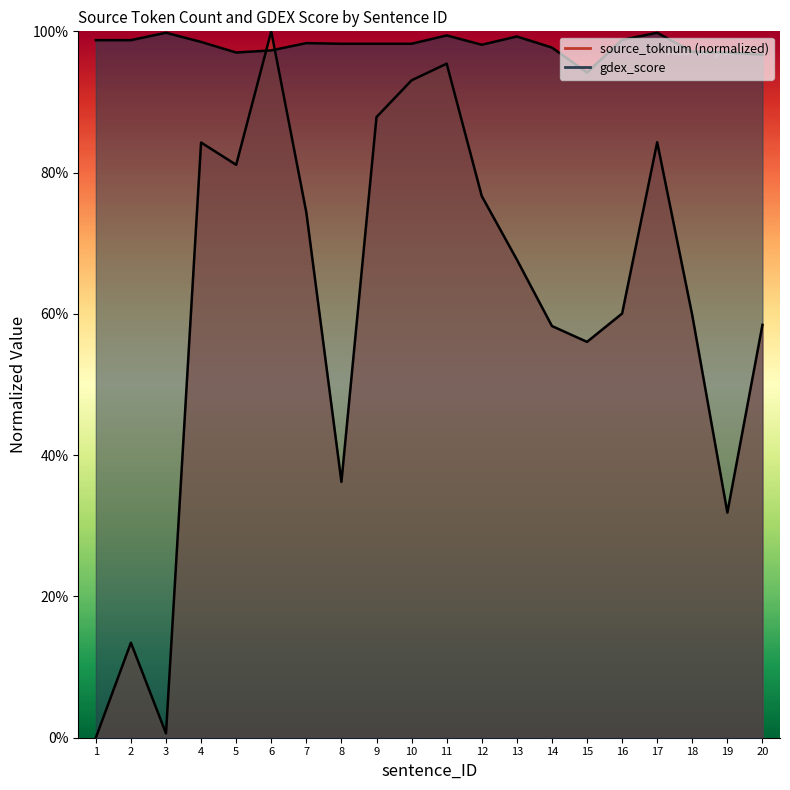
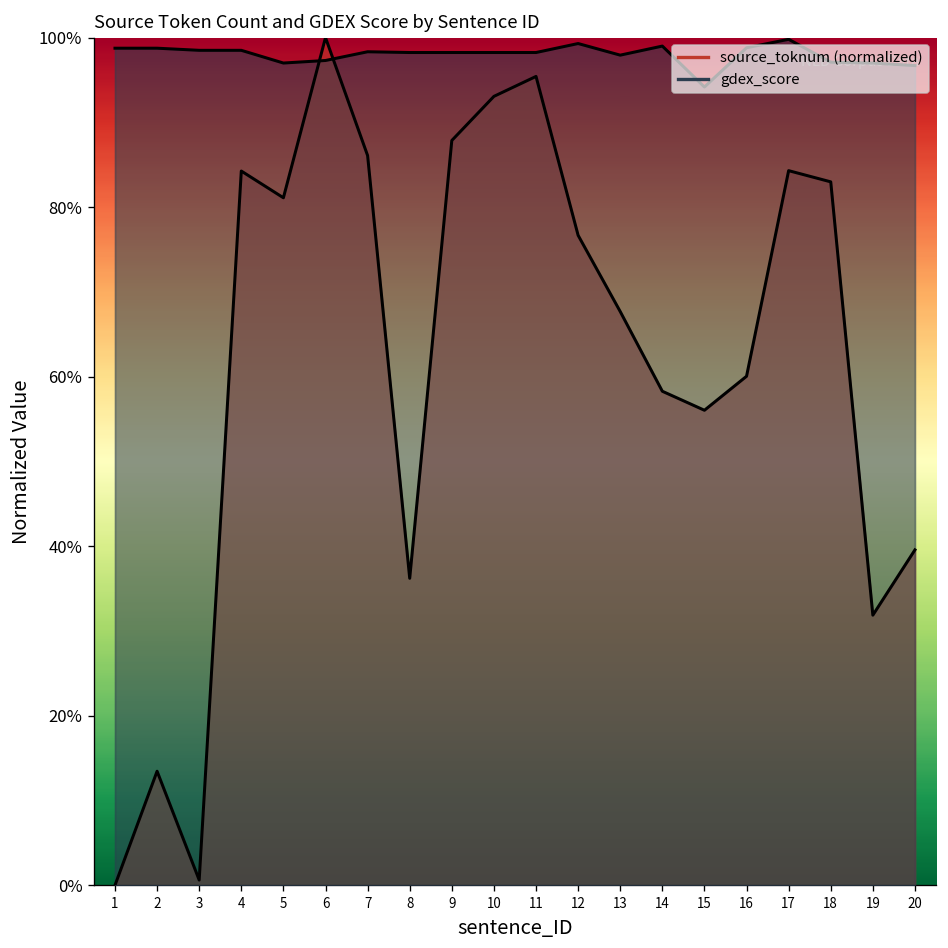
  {
    "source_toknum (normalized)": {
      "1": "0%",
      "2": "13%",
      "3": "1%",
      "4": "84%",
      "5": "81%",
      "6": "100%",
-     "7": "74%",
+     "7": "86%",
      "8": "36%",
      "9": "88%",
      "10": "93%",
      "11": "95%",
      "12": "77%",
      "13": "68%",
      "14": "58%",
      "15": "56%",
      "16": "60%",
      "17": "84%",
-     "18": "60%",
+     "18": "83%",
      "19": "32%",
-     "20": "58%"
+     "20": "40%"
    },
    "gdex_score": {
      "1": "99%",
      "2": "99%",
-     "3": "100%",
+     "3": "99%",
      "4": "99%",
      "5": "97%",
      "6": "97%",
      "7": "98%",
      "8": "98%",
      "9": "98%",
      "10": "98%",
-     "11": "99%",
-     "12": "98%",
-     "13": "99%",
-     "14": "98%",
+     "11": "98%",
+     "12": "99%",
+     "13": "98%",
+     "14": "99%",
      "17": "100%"
    }
  }
